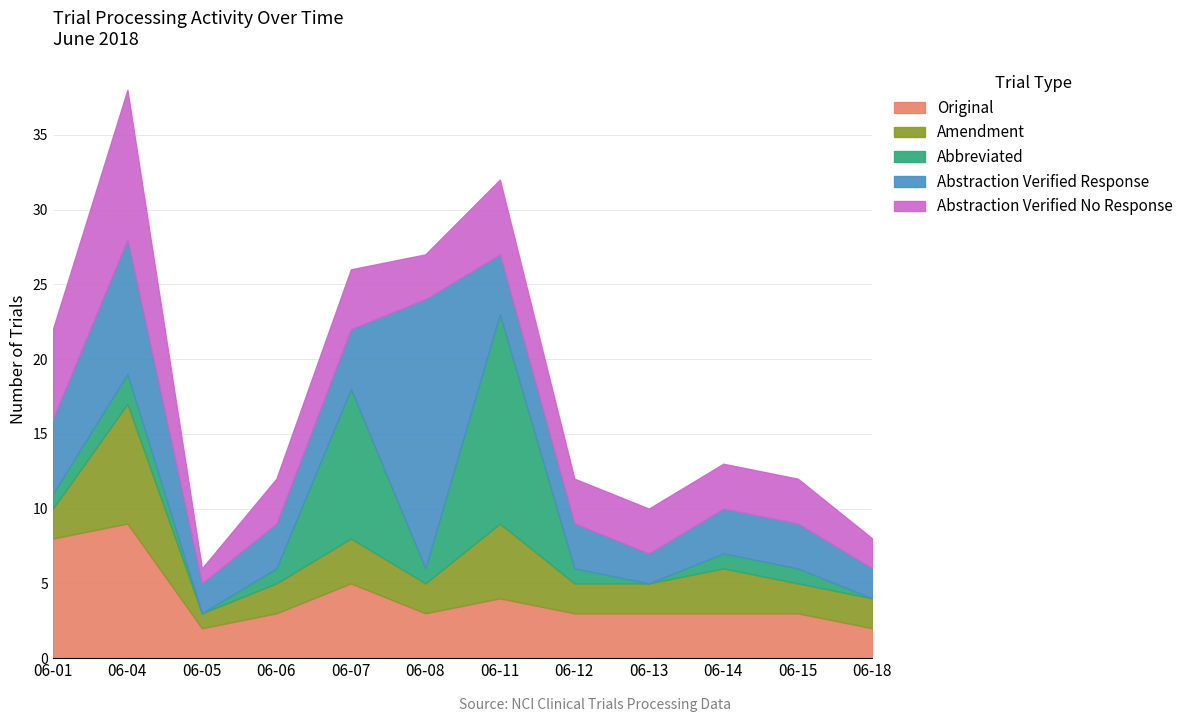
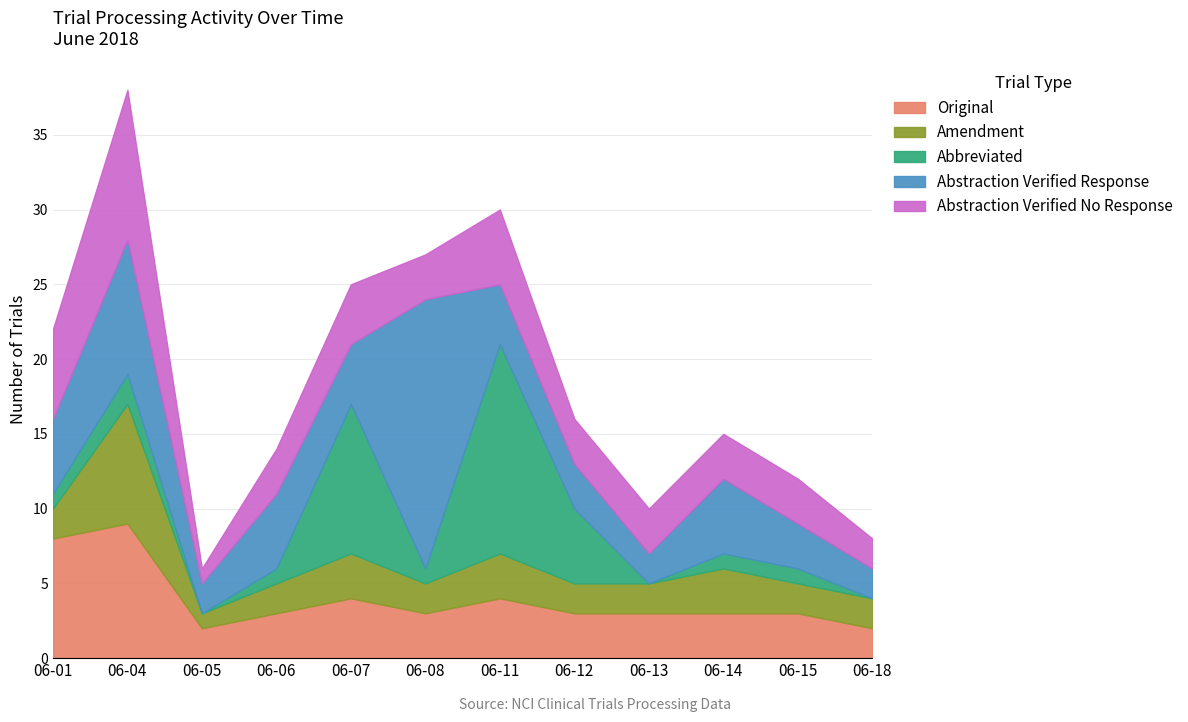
  {
    "Original": {
      "06-01": 8,
      "06-04": 9,
      "06-05": 2,
      "06-06": 3,
-     "06-07": 5,
+     "06-07": 4,
      "06-08": 3,
      "06-11": 4,
      "06-12": 3,
      "06-13": 3,
      "06-14": 3,
      "06-15": 3,
      "06-18": 2
    },
    "Amendment": {
      "06-01": 2,
      "06-04": 8,
      "06-06": 2,
      "06-07": 3,
      "06-08": 2,
-     "06-11": 5,
+     "06-11": 3,
      "06-12": 2,
      "06-14": 3,
      "06-15": 2
    },
    "Abbreviated": {
      "06-01": 1,
      "06-04": 2,
      "06-06": 1,
      "06-07": 10,
      "06-08": 1,
      "06-11": 14,
-     "06-12": 1,
+     "06-12": 5,
      "06-14": 1,
      "06-15": 1
    },
    "Abstraction Verified Response": {
      "06-01": 5,
      "06-04": 9,
      "06-05": 2,
-     "06-06": 3,
+     "06-06": 5,
      "06-07": 4,
      "06-08": 18,
      "06-11": 4,
      "06-12": 3,
      "06-13": 2,
-     "06-14": 3,
+     "06-14": 5,
      "06-15": 3,
      "06-18": 2
    },
    "Abstraction Verified No Response": {
      "06-01": 6,
      "06-04": 10,
      "06-05": 1,
      "06-06": 3,
      "06-07": 4,
      "06-08": 3,
      "06-11": 5,
      "06-12": 3,
      "06-13": 3,
      "06-14": 3,
      "06-15": 3,
      "06-18": 2
    }
  }
